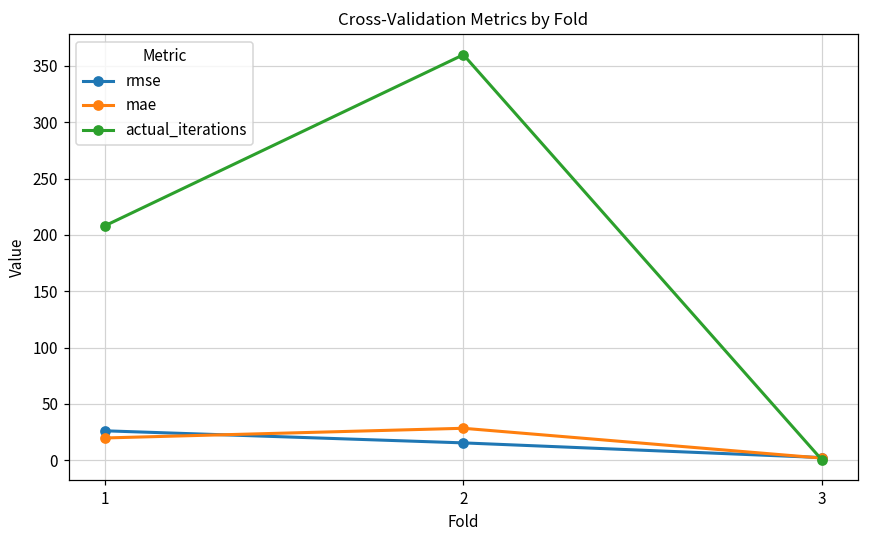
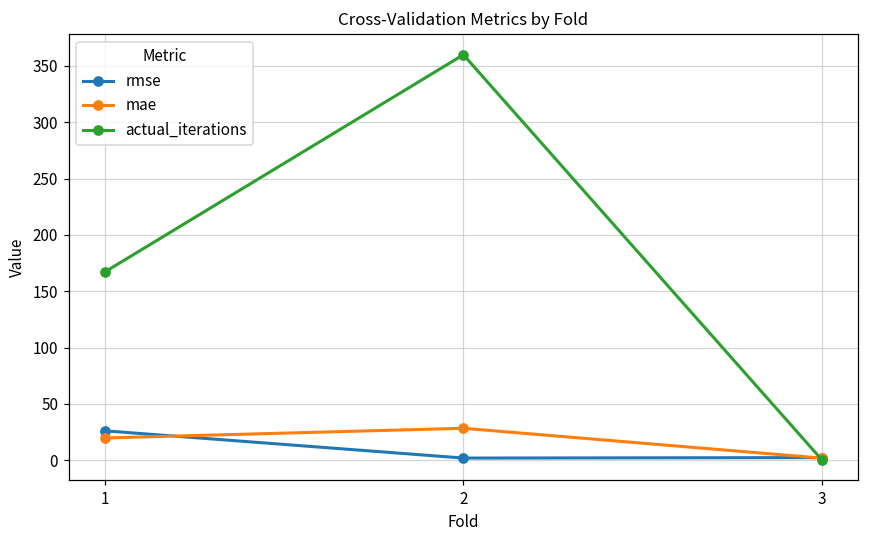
  {
    "rmse": {
      "1": 26,
-     "2": 15
+     "2": 2
    },
    "mae": {
      "1": 20,
      "2": 28
    },
    "actual_iterations": {
-     "1": 208,
+     "1": 167,
      "2": 360
    }
  }
